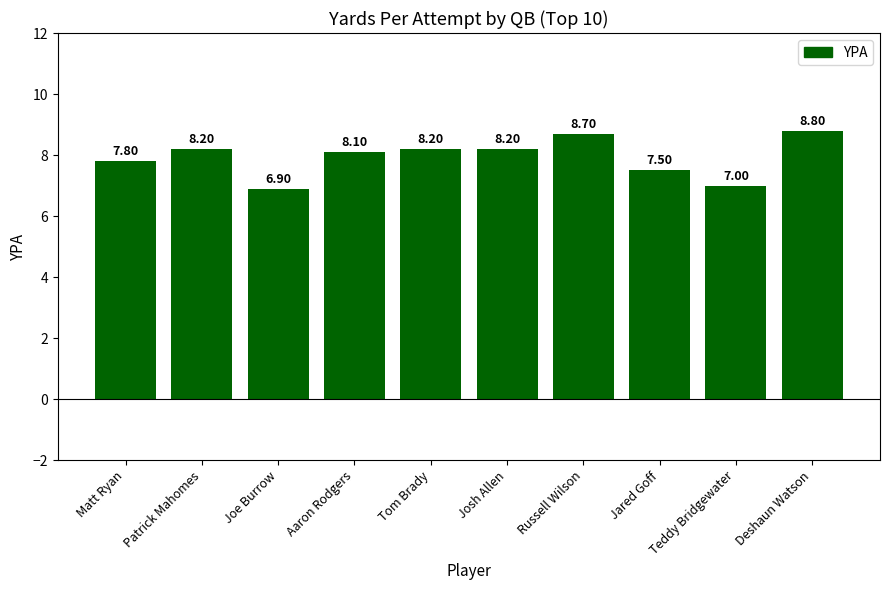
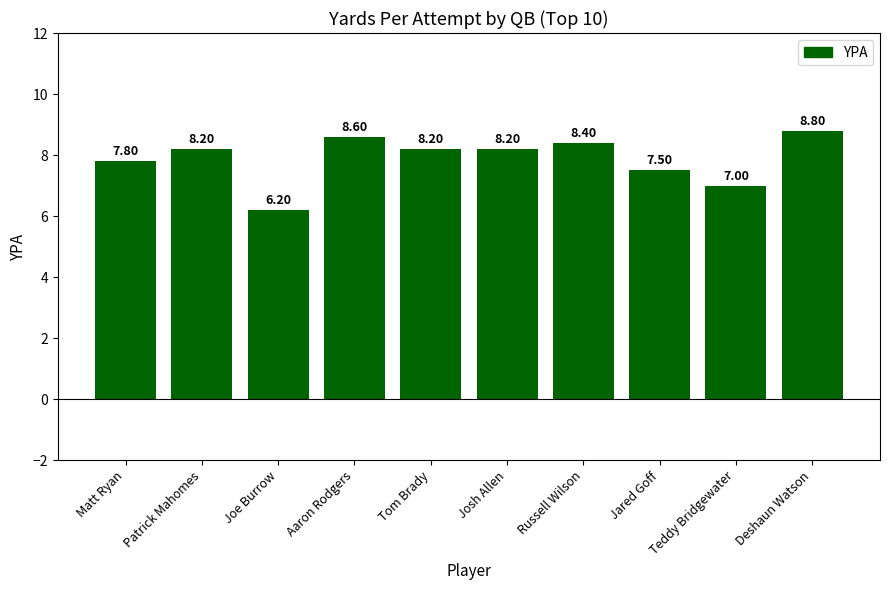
  {
    "Matt Ryan": 7.80,
    "Patrick Mahomes": 8.20,
-   "Joe Burrow": 6.90,
-   "Aaron Rodgers": 8.10,
+   "Joe Burrow": 6.20,
+   "Aaron Rodgers": 8.60,
    "Tom Brady": 8.20,
    "Josh Allen": 8.20,
-   "Russell Wilson": 8.70,
+   "Russell Wilson": 8.40,
    "Jared Goff": 7.50,
    "Teddy Bridgewater": 7.00,
    "Deshaun Watson": 8.80
  }
